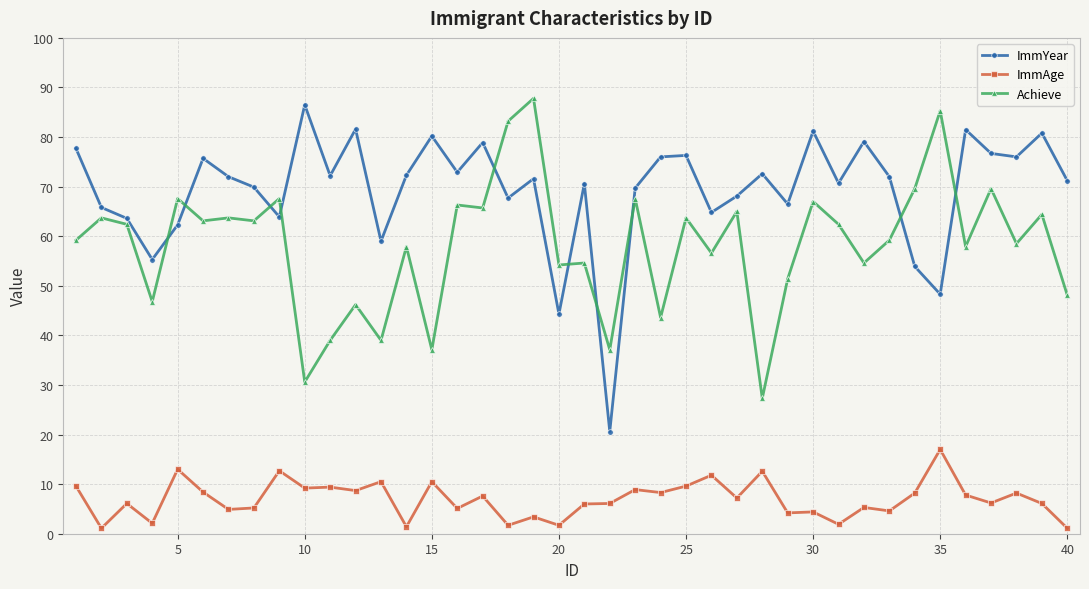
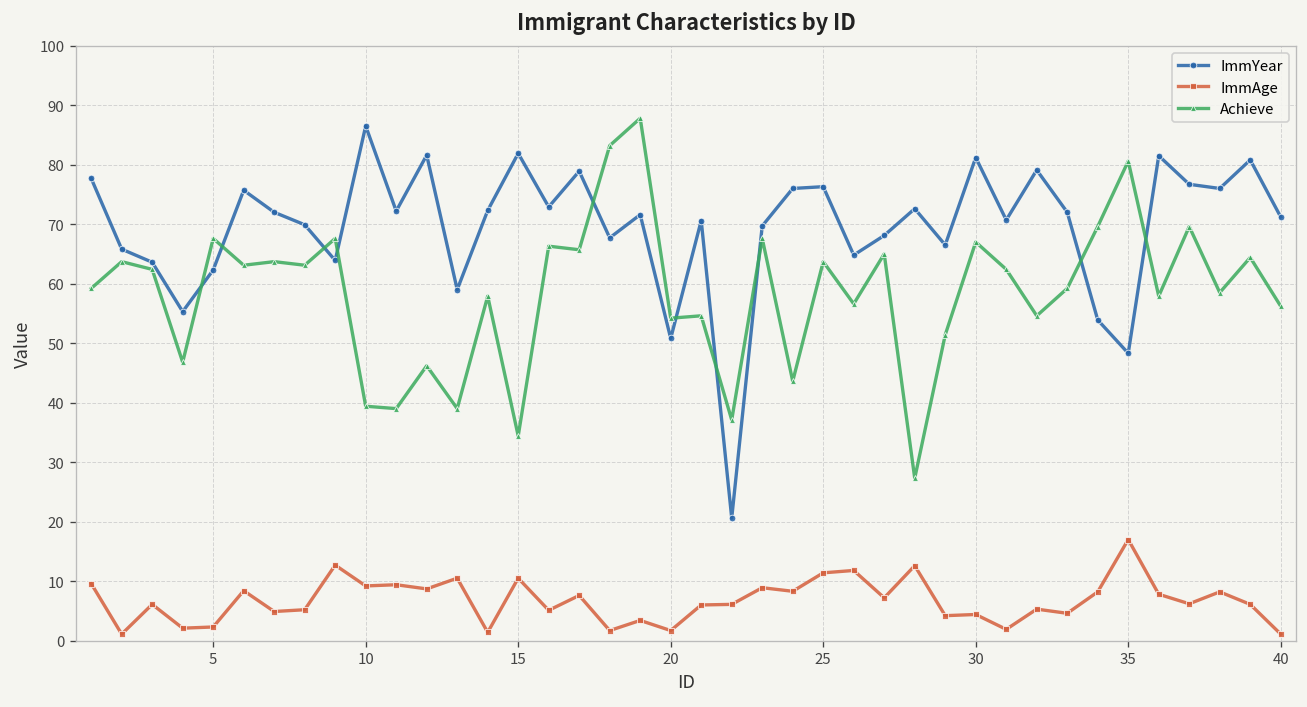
  {
    "ImmYear": {
      "5": 62,
      "10": 87,
-     "15": 80,
-     "20": 44,
+     "15": 82,
+     "20": 51,
      "25": 76,
      "30": 81,
      "35": 48,
      "40": 71
    },
    "ImmAge": {
-     "5": 13,
+     "5": 2,
      "10": 9,
      "15": 11,
      "20": 2,
-     "25": 10,
+     "25": 11,
      "30": 4,
      "35": 17,
      "40": 1
    },
    "Achieve": {
      "5": 68,
-     "10": 31,
-     "15": 37,
+     "10": 39,
+     "15": 34,
      "20": 54,
      "25": 64,
      "30": 67,
-     "35": 85,
-     "40": 48
+     "35": 81,
+     "40": 56
    }
  }
